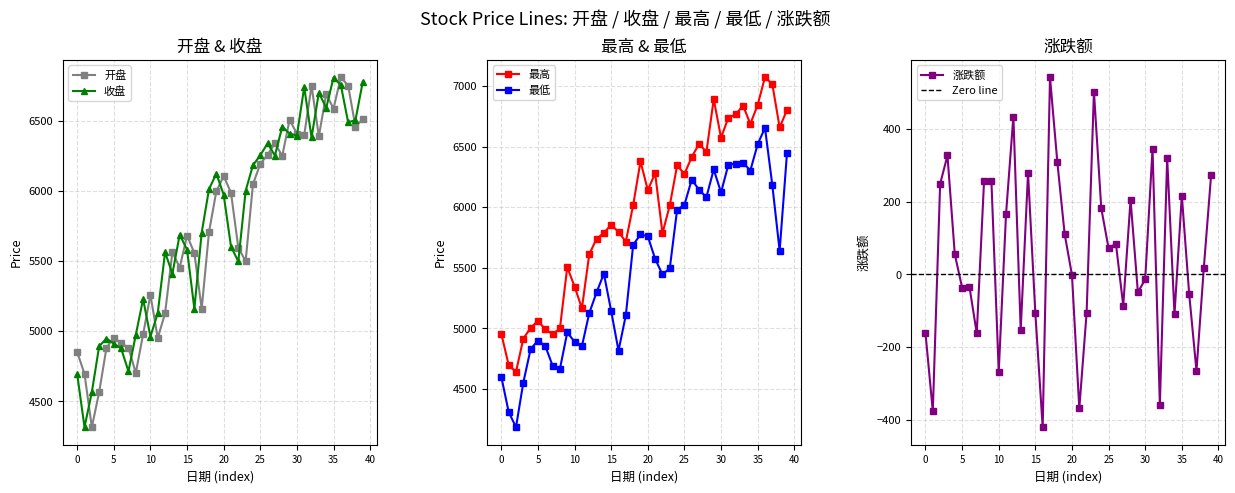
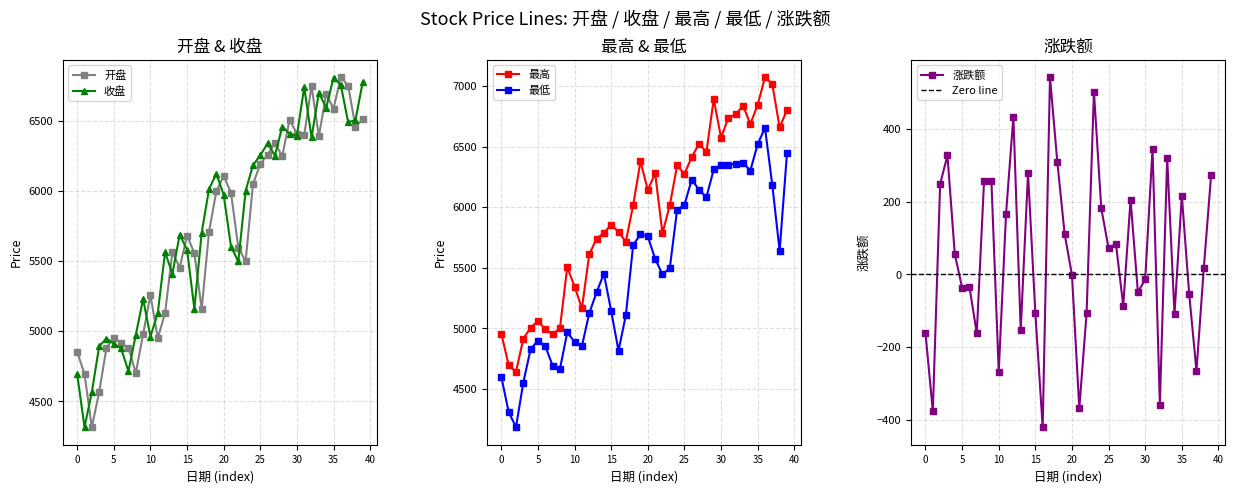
  {
    "开盘 & 收盘": {
      "开盘": {
        "0": 4850,
        "5": 4950,
        "10": 5260,
        "15": 5680,
        "20": 6100,
        "25": 6190,
        "35": 6580
      },
      "收盘": {
        "0": 4690,
        "5": 4910,
        "10": 4960,
        "15": 5580,
        "20": 5970,
        "25": 6250,
        "35": 6810
      }
    },
    "最高 & 最低": {
      "最高": {
        "0": 4950,
        "5": 5060,
        "10": 5340,
        "15": 5860,
        "20": 6140,
        "25": 6280,
        "30": 6570,
        "35": 6850
      },
      "最低": {
        "0": 4600,
        "5": 4900,
        "10": 4890,
        "15": 5140,
        "20": 5760,
        "25": 6020,
-       "30": 6120,
+       "30": 6350,
        "35": 6520
      }
    },
    "涨跌额": {
      "0": -160,
      "5": -40,
      "10": -270,
      "15": -110,
      "20": 0,
      "25": 70,
      "30": -10,
      "35": 220
    }
  }
